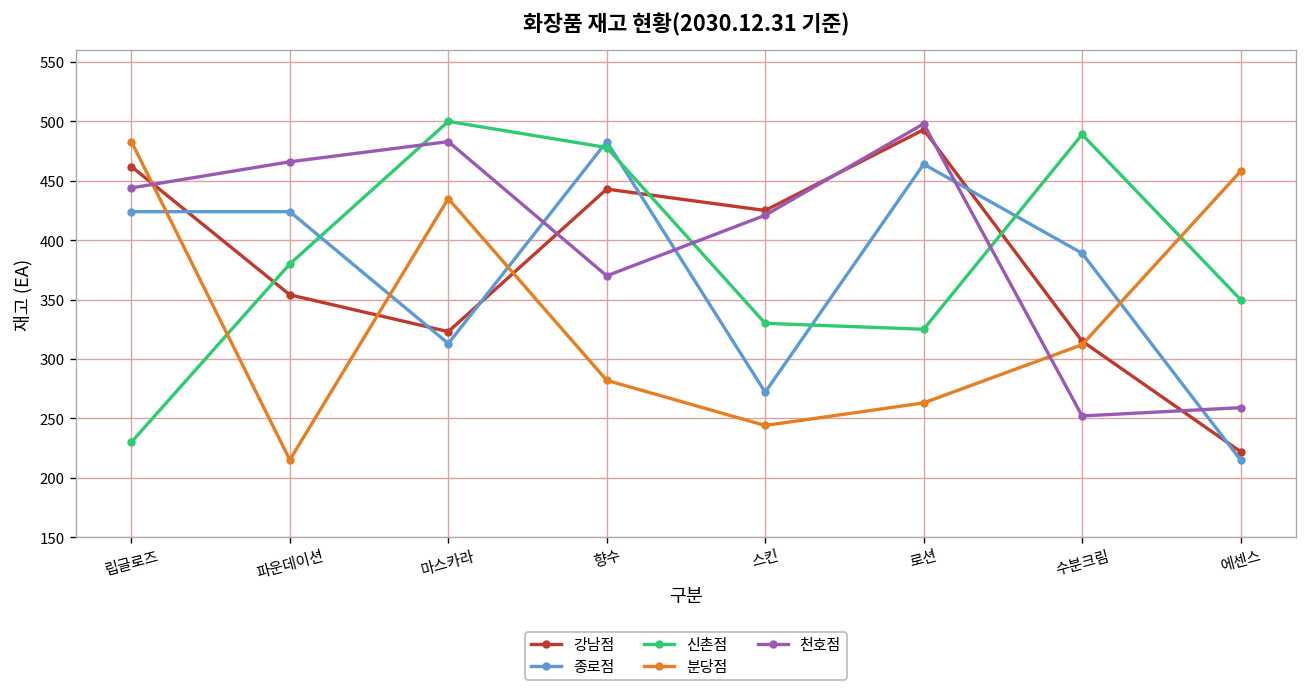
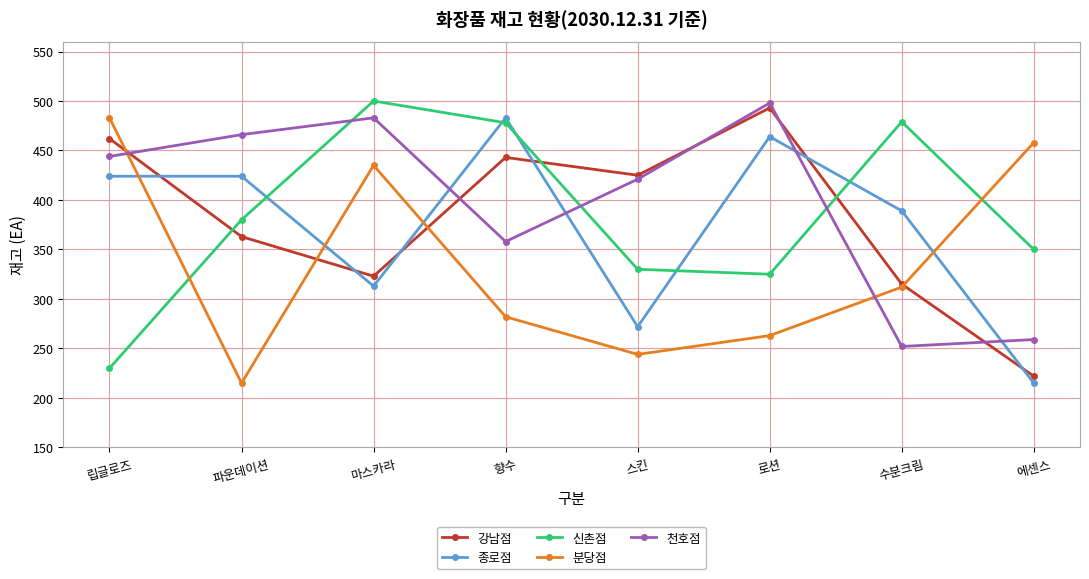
  {
    "강남점": {
      "립글로즈": 460,
-     "파운데이션": 350,
+     "파운데이션": 360,
      "마스카라": 320,
      "향수": 440,
      "스킨": 430,
      "로션": 490,
      "수분크림": 320,
      "에센스": 220
    },
    "종로점": {
      "립글로즈": 420,
      "파운데이션": 420,
      "마스카라": 310,
      "향수": 480,
      "스킨": 270,
      "로션": 460,
      "수분크림": 390,
      "에센스": 220
    },
    "신촌점": {
      "립글로즈": 230,
      "파운데이션": 380,
      "마스카라": 500,
      "향수": 480,
      "스킨": 330,
      "로션": 330,
-     "수분크림": 490,
+     "수분크림": 480,
      "에센스": 350
    },
    "분당점": {
      "립글로즈": 480,
      "파운데이션": 220,
      "마스카라": 440,
      "향수": 280,
      "스킨": 240,
      "로션": 260,
      "수분크림": 310,
      "에센스": 460
    },
    "천호점": {
      "립글로즈": 440,
      "파운데이션": 470,
      "마스카라": 480,
-     "향수": 370,
+     "향수": 360,
      "스킨": 420,
      "로션": 500,
      "수분크림": 250,
      "에센스": 260
    }
  }
